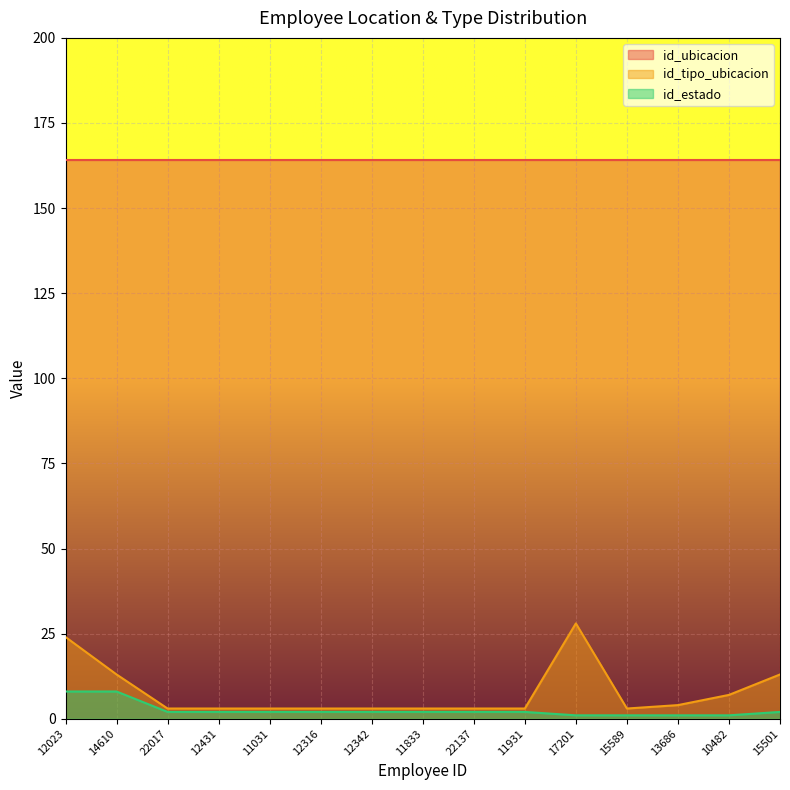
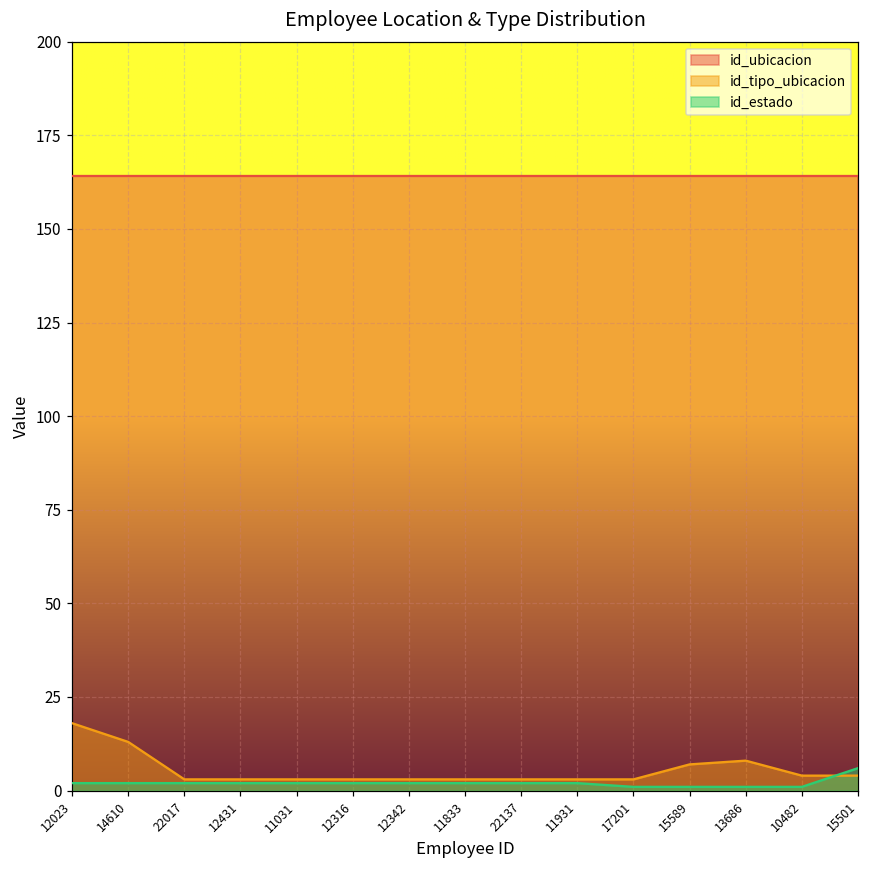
  {
    "id_ubicacion": {
      "12023": 164,
      "14610": 164,
      "22017": 164,
      "12431": 164,
      "11031": 164,
      "12316": 164,
      "12342": 164,
      "11833": 164,
      "22137": 164,
      "11931": 164,
      "17201": 164,
      "15589": 164,
      "13686": 164,
      "10482": 164,
      "15501": 164
    },
    "id_tipo_ubicacion": {
-     "12023": 24,
+     "12023": 18,
      "14610": 13,
      "22017": 3,
      "12431": 3,
      "11031": 3,
      "12316": 3,
      "12342": 3,
      "11833": 3,
      "22137": 3,
      "11931": 3,
-     "17201": 28,
-     "15589": 3,
-     "13686": 4,
-     "10482": 7,
-     "15501": 13
+     "17201": 3,
+     "15589": 7,
+     "13686": 8,
+     "10482": 4,
+     "15501": 4
    },
    "id_estado": {
-     "12023": 8,
-     "14610": 8,
+     "12023": 2,
+     "14610": 2,
      "22017": 2,
      "12431": 2,
      "11031": 2,
      "12316": 2,
      "12342": 2,
      "11833": 2,
      "22137": 2,
      "11931": 2,
      "17201": 1,
      "15589": 1,
      "13686": 1,
      "10482": 1,
-     "15501": 2
+     "15501": 6
    }
  }
